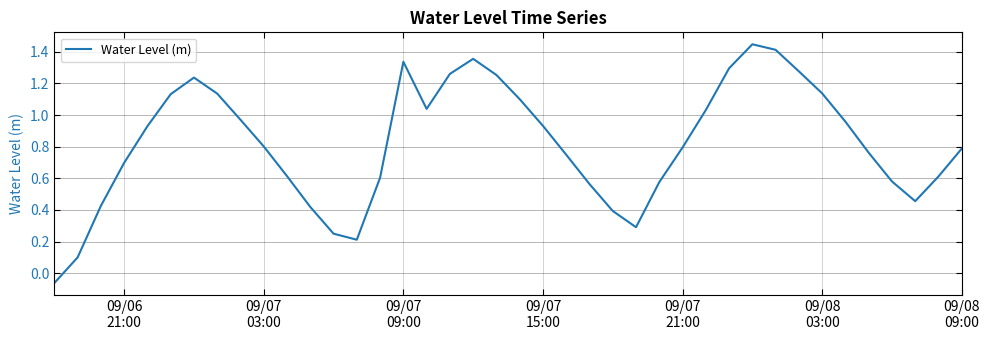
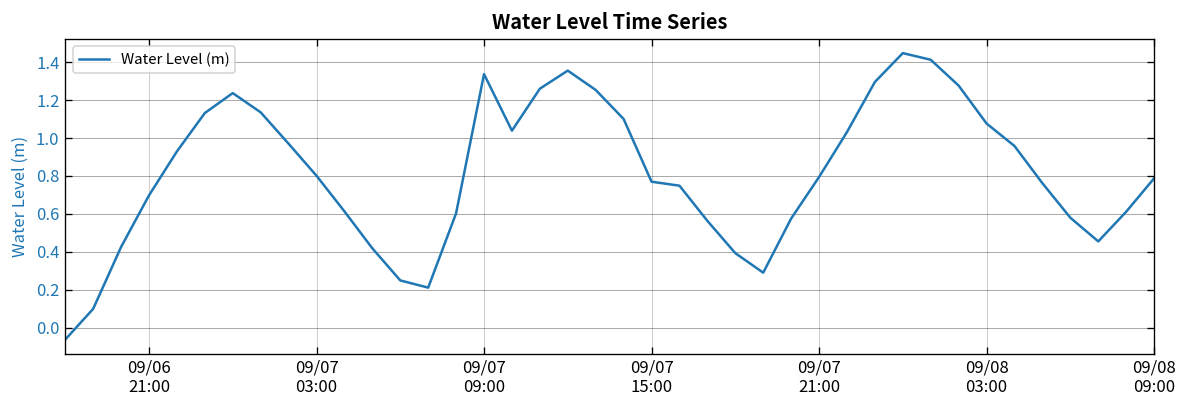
  {
    "09/06 21:00": 0.70,
    "09/07 03:00": 0.80,
    "09/07 09:00": 1.34,
-   "09/07 15:00": 0.93,
+   "09/07 15:00": 0.77,
    "09/07 21:00": 0.79,
-   "09/08 03:00": 1.14,
+   "09/08 03:00": 1.08,
    "09/08 09:00": 0.79
  }
